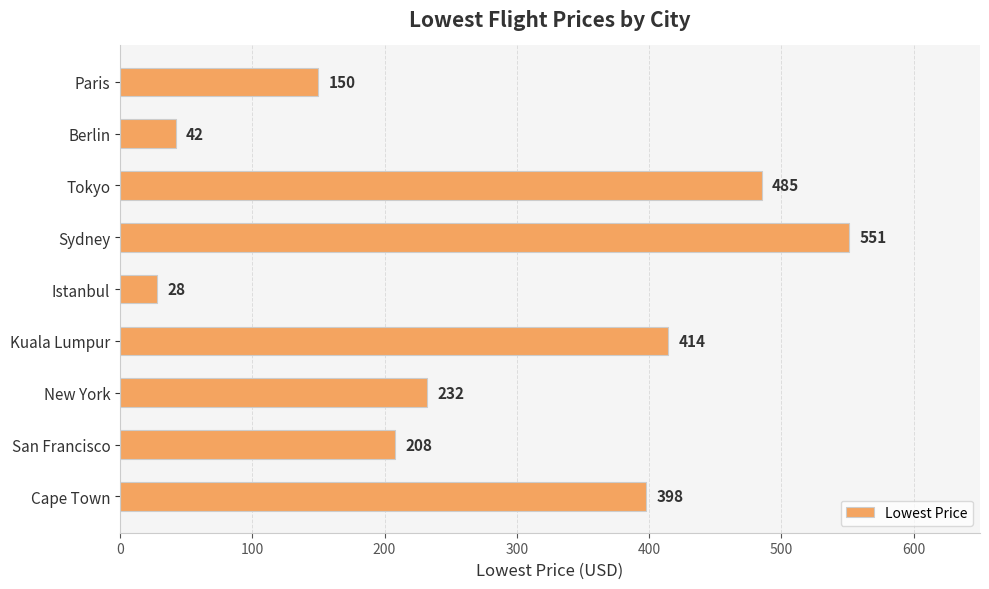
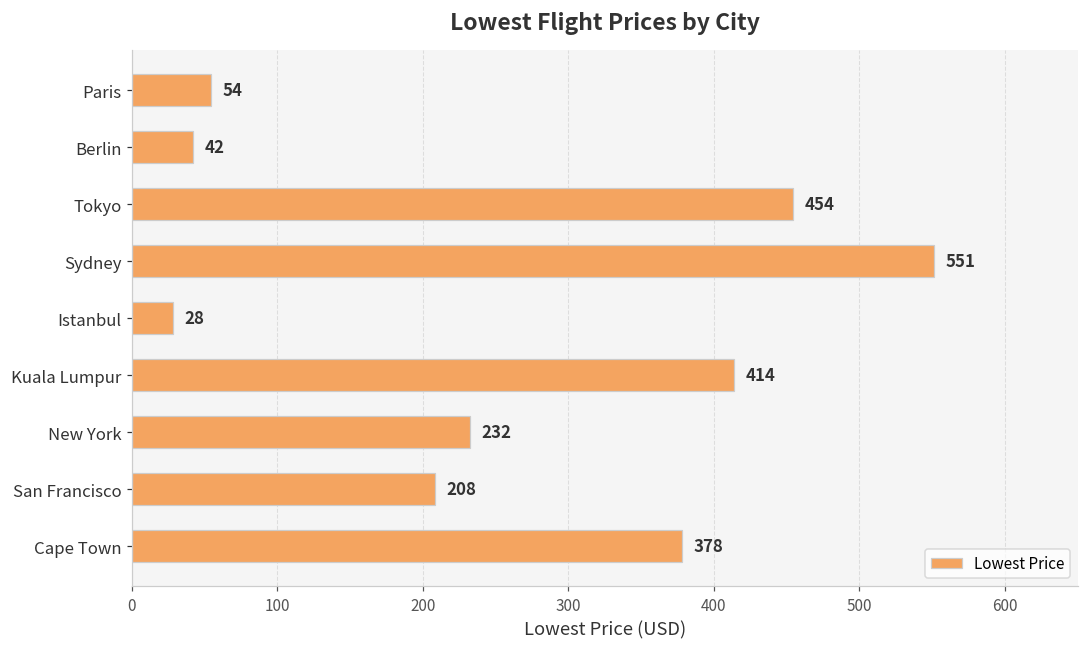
  {
-   "Paris": 150,
+   "Paris": 54,
    "Berlin": 42,
-   "Tokyo": 485,
+   "Tokyo": 454,
    "Sydney": 551,
    "Istanbul": 28,
    "Kuala Lumpur": 414,
    "New York": 232,
    "San Francisco": 208,
-   "Cape Town": 398
+   "Cape Town": 378
  }
